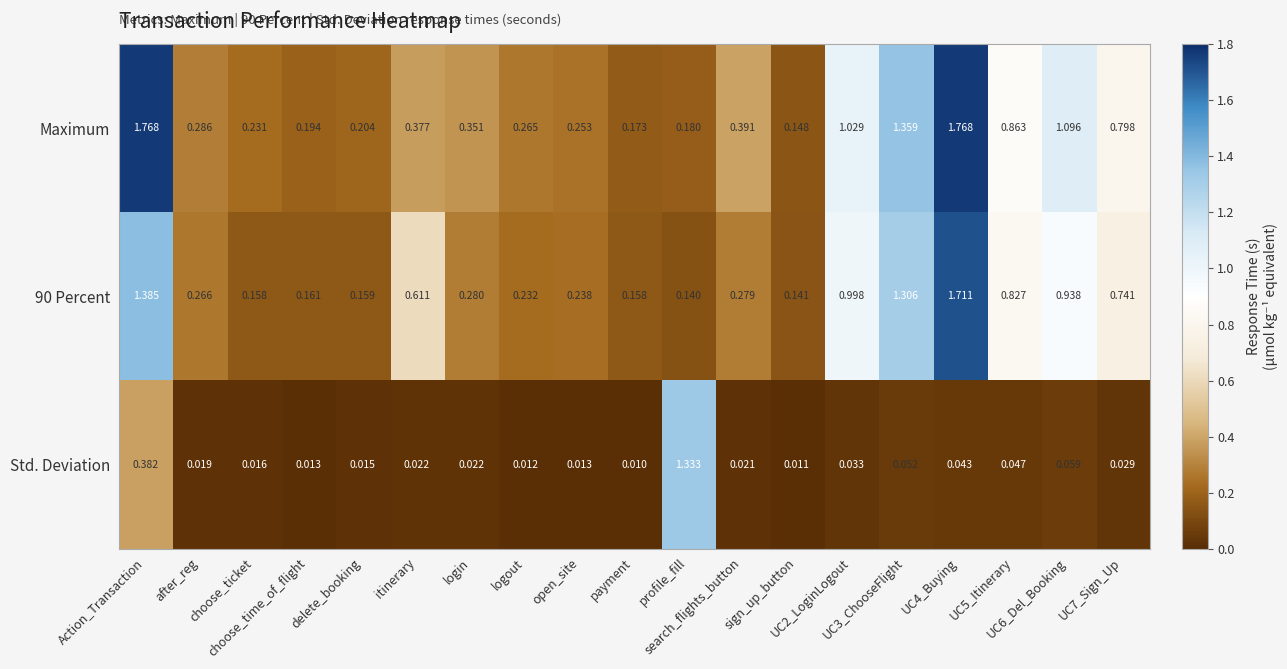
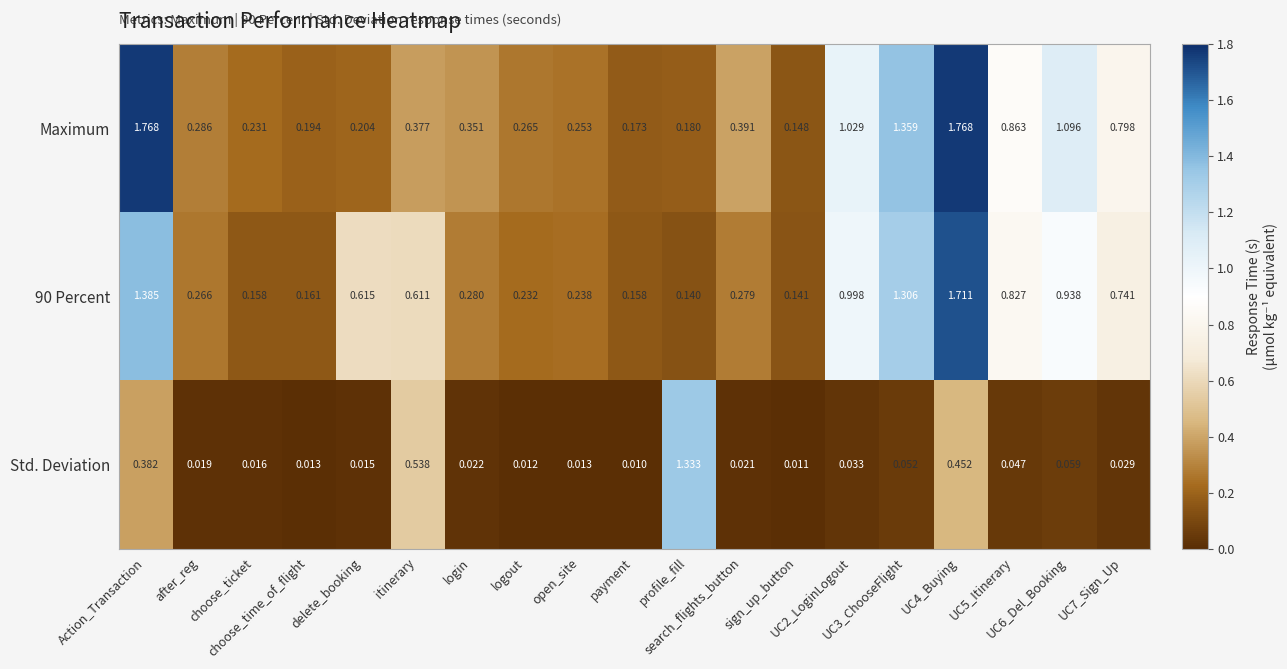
  {
    "Maximum": {
      "Action_Transaction": 1.768,
      "after_reg": 0.286,
      "choose_ticket": 0.231,
      "choose_time_of_flight": 0.194,
      "delete_booking": 0.204,
      "itinerary": 0.377,
      "login": 0.351,
      "logout": 0.265,
      "open_site": 0.253,
      "payment": 0.173,
      "profile_fill": 0.180,
      "search_flights_button": 0.391,
      "sign_up_button": 0.148,
      "UC2_LoginLogout": 1.029,
      "UC3_ChooseFlight": 1.359,
      "UC4_Buying": 1.768,
      "UC5_Itinerary": 0.863,
      "UC6_Del_Booking": 1.096,
      "UC7_Sign_Up": 0.798
    },
    "90 Percent": {
      "Action_Transaction": 1.385,
      "after_reg": 0.266,
      "choose_ticket": 0.158,
      "choose_time_of_flight": 0.161,
-     "delete_booking": 0.159,
+     "delete_booking": 0.615,
      "itinerary": 0.611,
      "login": 0.280,
      "logout": 0.232,
      "open_site": 0.238,
      "payment": 0.158,
      "profile_fill": 0.140,
      "search_flights_button": 0.279,
      "sign_up_button": 0.141,
      "UC2_LoginLogout": 0.998,
      "UC3_ChooseFlight": 1.306,
      "UC4_Buying": 1.711,
      "UC5_Itinerary": 0.827,
      "UC6_Del_Booking": 0.938,
      "UC7_Sign_Up": 0.741
    },
    "Std. Deviation": {
      "Action_Transaction": 0.382,
      "after_reg": 0.019,
      "choose_ticket": 0.016,
      "choose_time_of_flight": 0.013,
      "delete_booking": 0.015,
-     "itinerary": 0.022,
+     "itinerary": 0.538,
      "login": 0.022,
      "logout": 0.012,
      "open_site": 0.013,
      "payment": 0.010,
      "profile_fill": 1.333,
      "search_flights_button": 0.021,
      "sign_up_button": 0.011,
      "UC2_LoginLogout": 0.033,
      "UC3_ChooseFlight": 0.052,
-     "UC4_Buying": 0.043,
+     "UC4_Buying": 0.452,
      "UC5_Itinerary": 0.047,
      "UC6_Del_Booking": 0.059,
      "UC7_Sign_Up": 0.029
    }
  }
